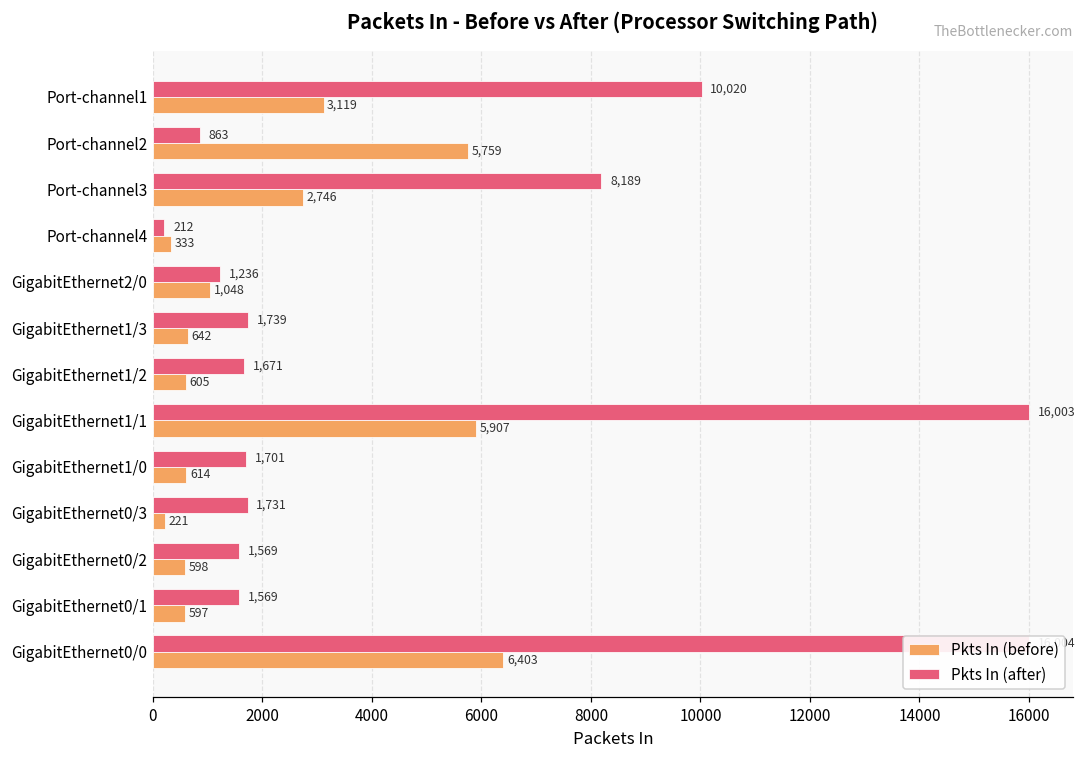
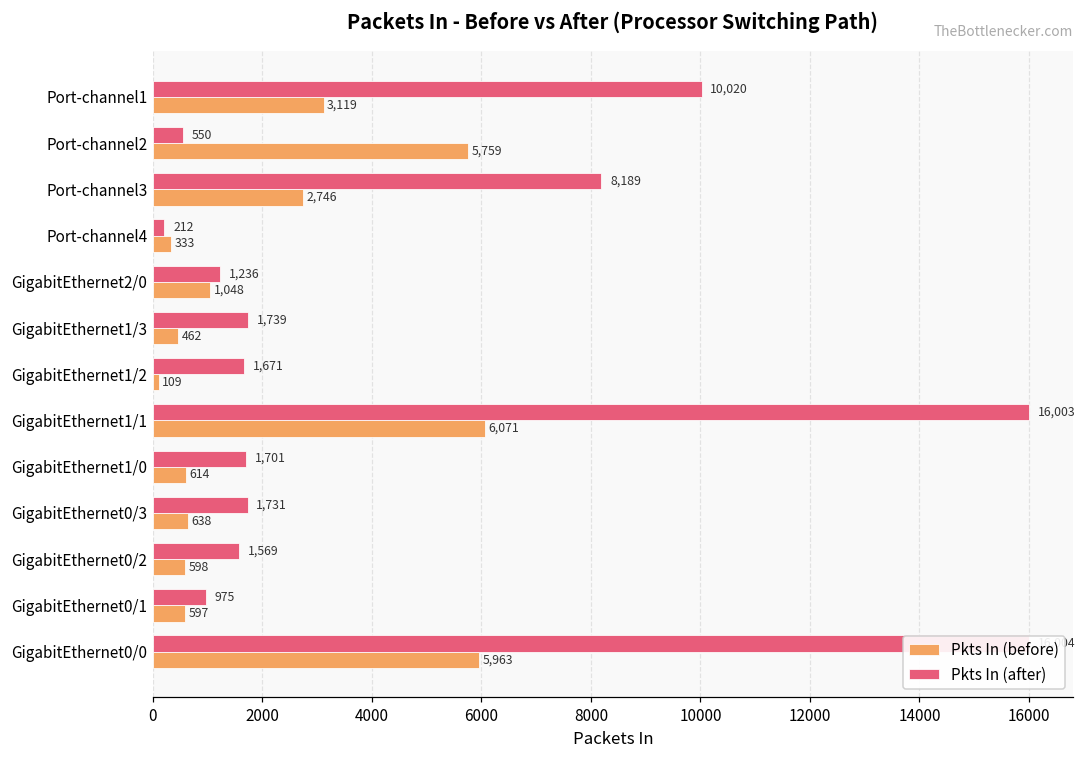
  {
    "Pkts In (before)": {
      "Port-channel1": "3,119",
      "Port-channel2": "5,759",
      "Port-channel3": "2,746",
      "Port-channel4": "333",
      "GigabitEthernet2/0": "1,048",
-     "GigabitEthernet1/3": "642",
-     "GigabitEthernet1/2": "605",
-     "GigabitEthernet1/1": "5,907",
+     "GigabitEthernet1/3": "462",
+     "GigabitEthernet1/2": "109",
+     "GigabitEthernet1/1": "6,071",
      "GigabitEthernet1/0": "614",
-     "GigabitEthernet0/3": "221",
+     "GigabitEthernet0/3": "638",
      "GigabitEthernet0/2": "598",
      "GigabitEthernet0/1": "597",
-     "GigabitEthernet0/0": "6,403"
+     "GigabitEthernet0/0": "5,963"
    },
    "Pkts In (after)": {
      "Port-channel1": "10,020",
-     "Port-channel2": "863",
+     "Port-channel2": "550",
      "Port-channel3": "8,189",
      "Port-channel4": "212",
      "GigabitEthernet2/0": "1,236",
      "GigabitEthernet1/3": "1,739",
      "GigabitEthernet1/2": "1,671",
      "GigabitEthernet1/1": "16,003",
      "GigabitEthernet1/0": "1,701",
      "GigabitEthernet0/3": "1,731",
      "GigabitEthernet0/2": "1,569",
-     "GigabitEthernet0/1": "1,569"
+     "GigabitEthernet0/1": "975"
    }
  }
